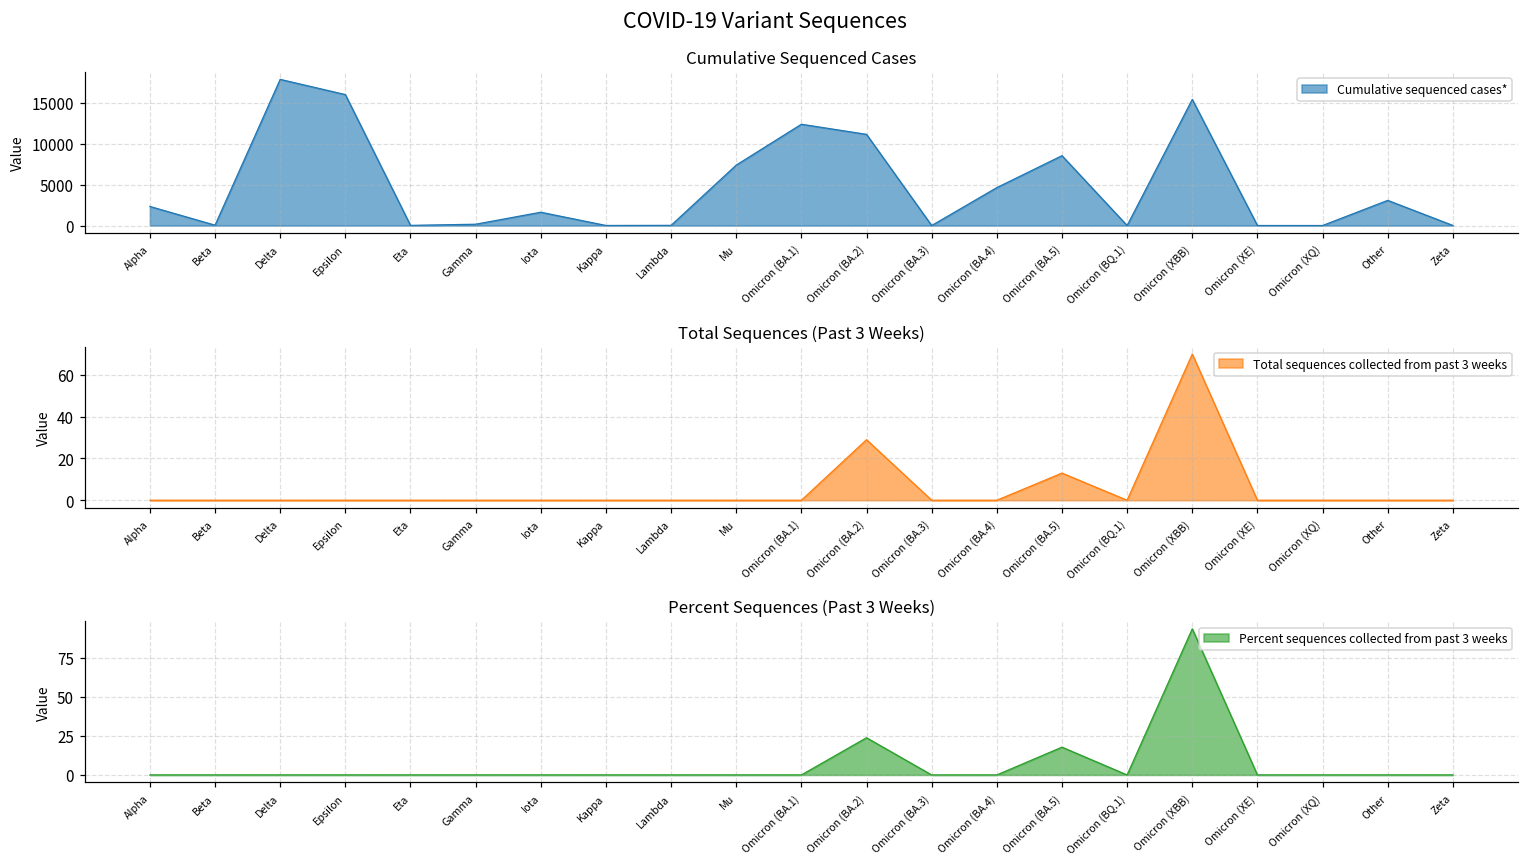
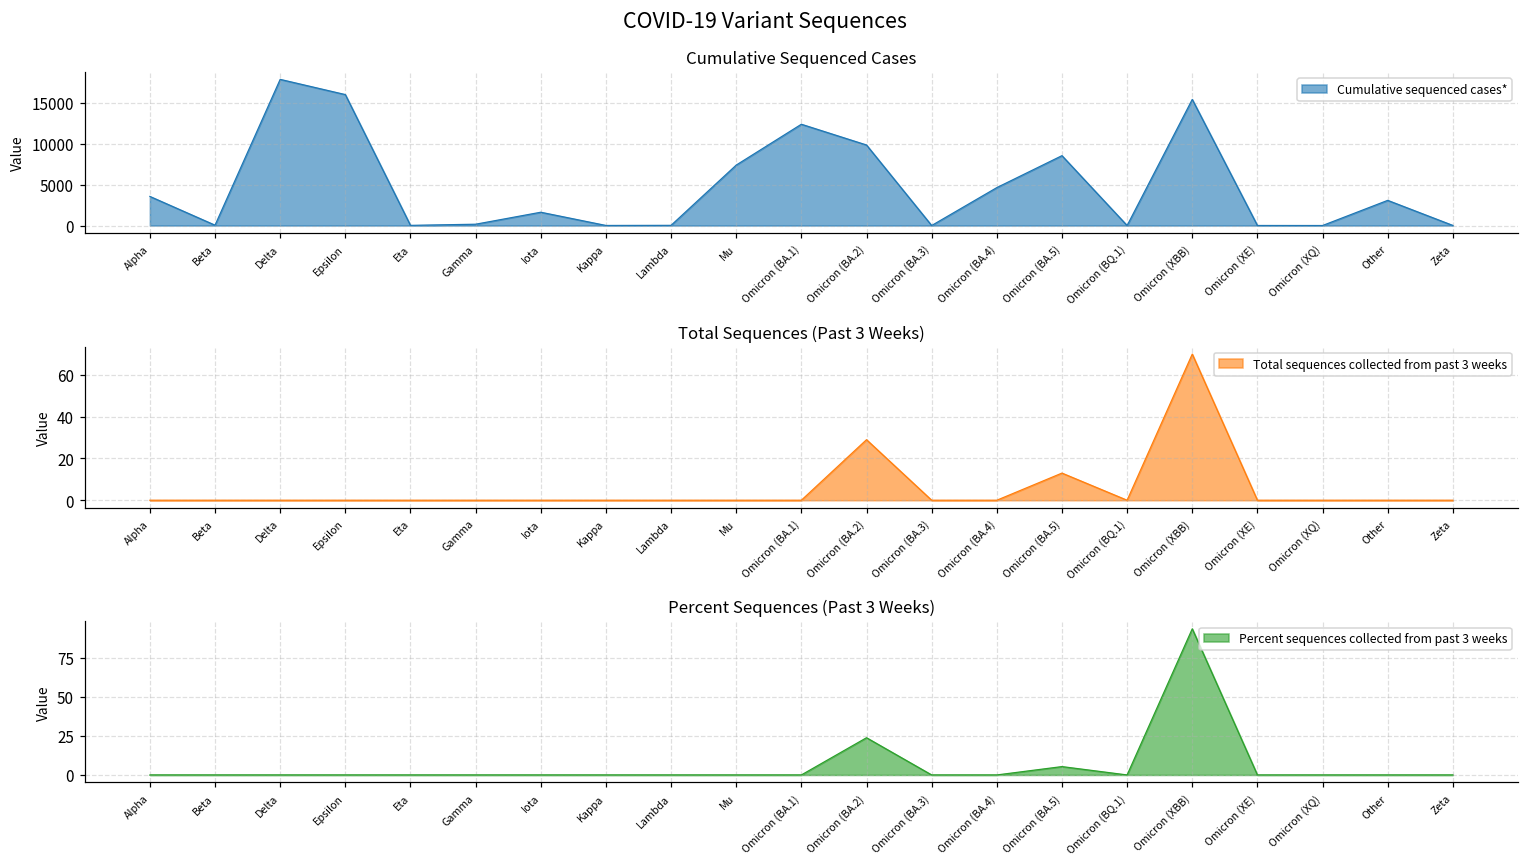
  {
    "Cumulative Sequenced Cases": {
-     "Alpha": 2000,
+     "Alpha": 4000,
      "Beta": 0,
      "Delta": 18000,
      "Epsilon": 16000,
      "Eta": 0,
      "Gamma": 0,
      "Iota": 2000,
      "Kappa": 0,
      "Lambda": 0,
      "Mu": 7000,
      "Omicron (BA.1)": 12000,
-     "Omicron (BA.2)": 11000,
+     "Omicron (BA.2)": 10000,
      "Omicron (BA.3)": 0,
      "Omicron (BA.4)": 5000,
      "Omicron (BA.5)": 9000,
      "Omicron (BQ.1)": 0,
      "Omicron (XBB)": 15000,
      "Omicron (XE)": 0,
      "Omicron (XQ)": 0,
      "Other": 3000,
      "Zeta": 0
    },
    "Total Sequences (Past 3 Weeks)": {
      "Alpha": 0,
      "Beta": 0,
      "Delta": 0,
      "Epsilon": 0,
      "Eta": 0,
      "Gamma": 0,
      "Iota": 0,
      "Kappa": 0,
      "Lambda": 0,
      "Mu": 0,
      "Omicron (BA.1)": 0,
      "Omicron (BA.2)": 29,
      "Omicron (BA.3)": 0,
      "Omicron (BA.4)": 0,
      "Omicron (BA.5)": 13,
      "Omicron (BQ.1)": 0,
      "Omicron (XBB)": 70,
      "Omicron (XE)": 0,
      "Omicron (XQ)": 0,
      "Other": 0,
      "Zeta": 0
    },
    "Percent Sequences (Past 3 Weeks)": {
      "Alpha": 0,
      "Beta": 0,
      "Delta": 0,
      "Epsilon": 0,
      "Eta": 0,
      "Gamma": 0,
      "Iota": 0,
      "Kappa": 0,
      "Lambda": 0,
      "Mu": 0,
      "Omicron (BA.1)": 0,
      "Omicron (BA.2)": 24,
      "Omicron (BA.3)": 0,
      "Omicron (BA.4)": 0,
-     "Omicron (BA.5)": 18,
+     "Omicron (BA.5)": 5,
      "Omicron (BQ.1)": 0,
      "Omicron (XBB)": 93,
      "Omicron (XE)": 0,
      "Omicron (XQ)": 0,
      "Other": 0,
      "Zeta": 0
    }
  }
